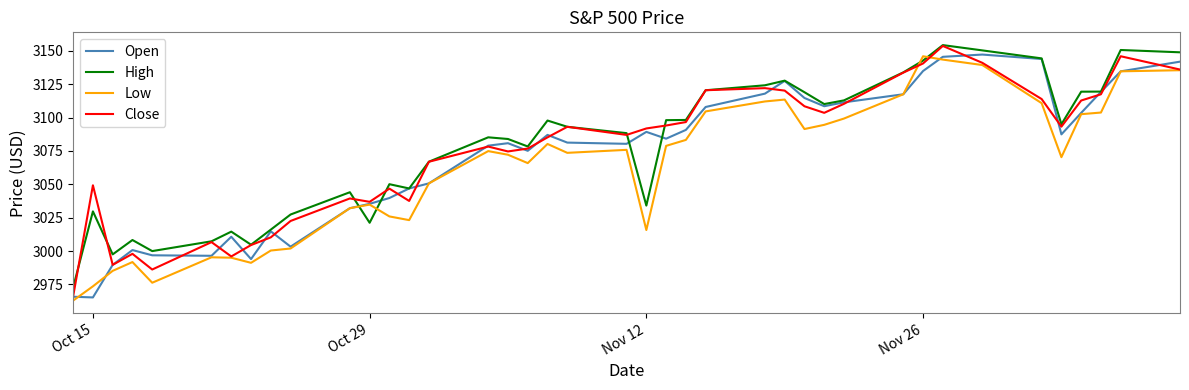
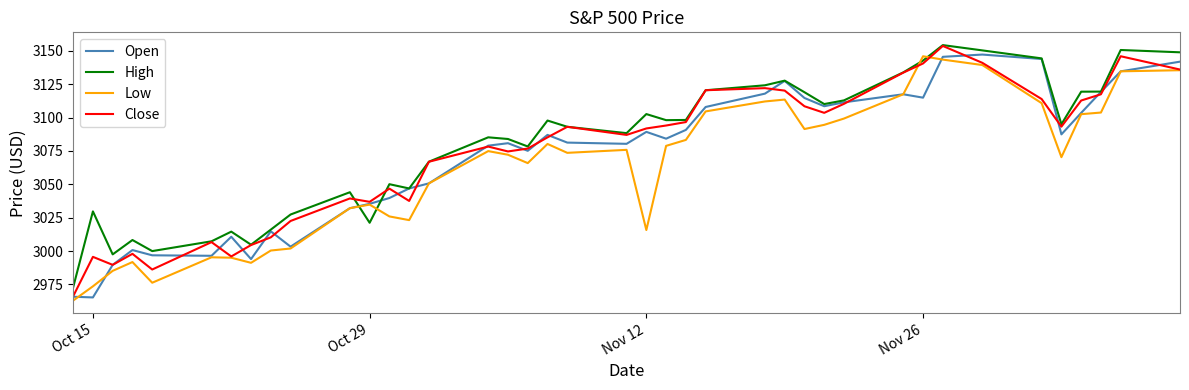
  {
    "Open": {
      "Oct 15": 2965,
      "Nov 12": 3089,
-     "Nov 26": 3135
+     "Nov 26": 3115
    },
    "High": {
      "Oct 15": 3030,
      "Oct 29": 3021,
-     "Nov 12": 3034,
+     "Nov 12": 3103,
      "Nov 26": 3143
    },
    "Low": {
      "Oct 15": 2974,
      "Nov 12": 3016,
      "Nov 26": 3146
    },
    "Close": {
-     "Oct 15": 3049,
+     "Oct 15": 2996,
      "Nov 12": 3092,
      "Nov 26": 3141
    }
  }
